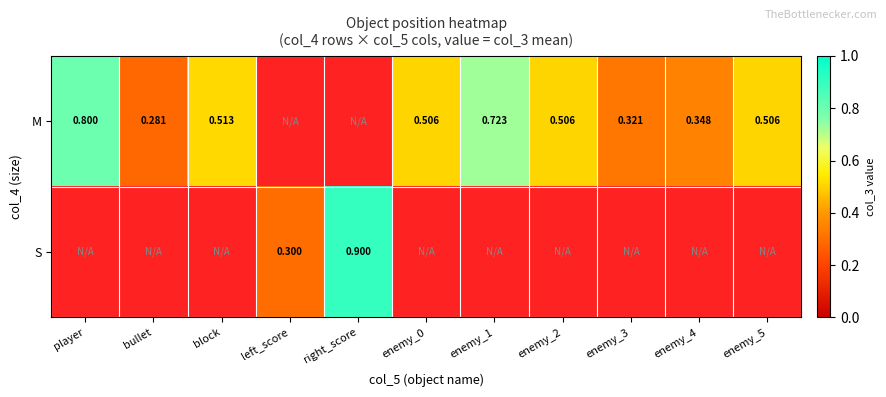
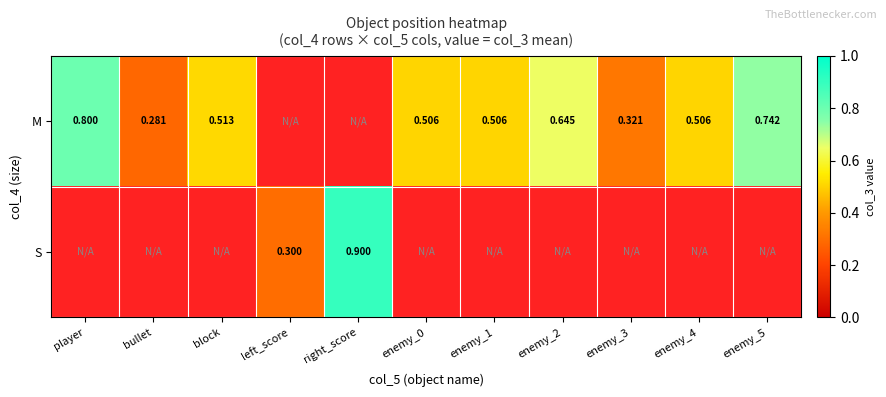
  {
    "M": {
      "player": 0.800,
      "bullet": 0.281,
      "block": 0.513,
      "enemy_0": 0.506,
-     "enemy_1": 0.723,
-     "enemy_2": 0.506,
+     "enemy_1": 0.506,
+     "enemy_2": 0.645,
      "enemy_3": 0.321,
-     "enemy_4": 0.348,
-     "enemy_5": 0.506
+     "enemy_4": 0.506,
+     "enemy_5": 0.742
    },
    "S": {
      "left_score": 0.300,
      "right_score": 0.900
    }
  }
